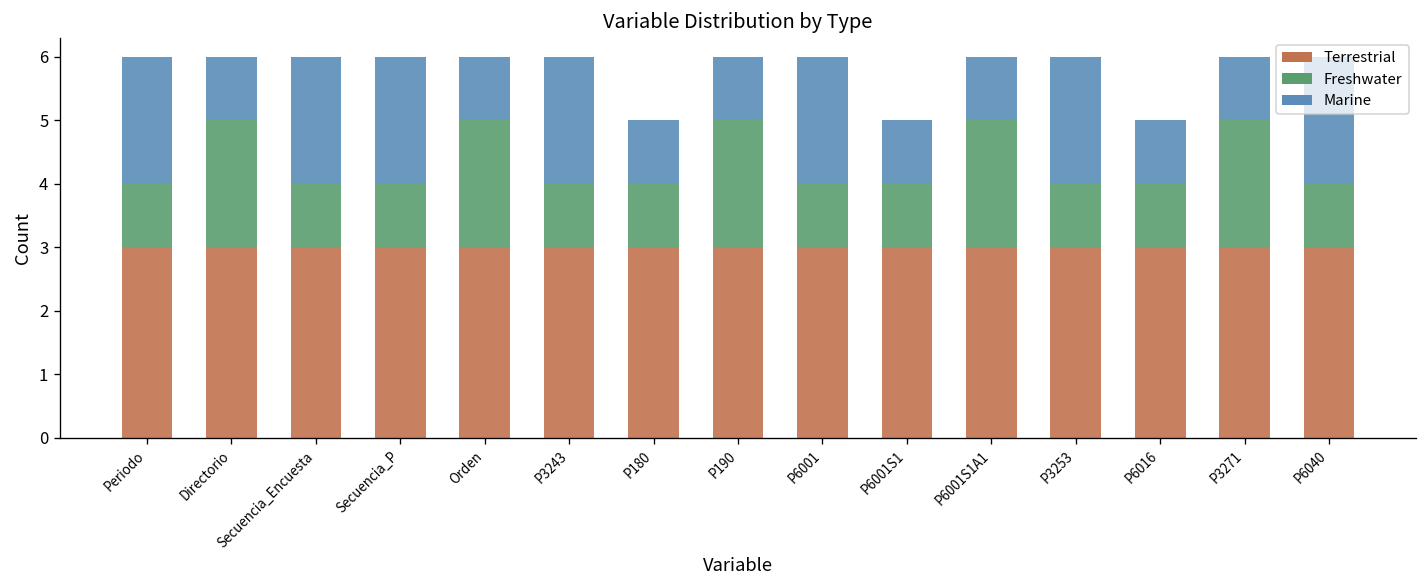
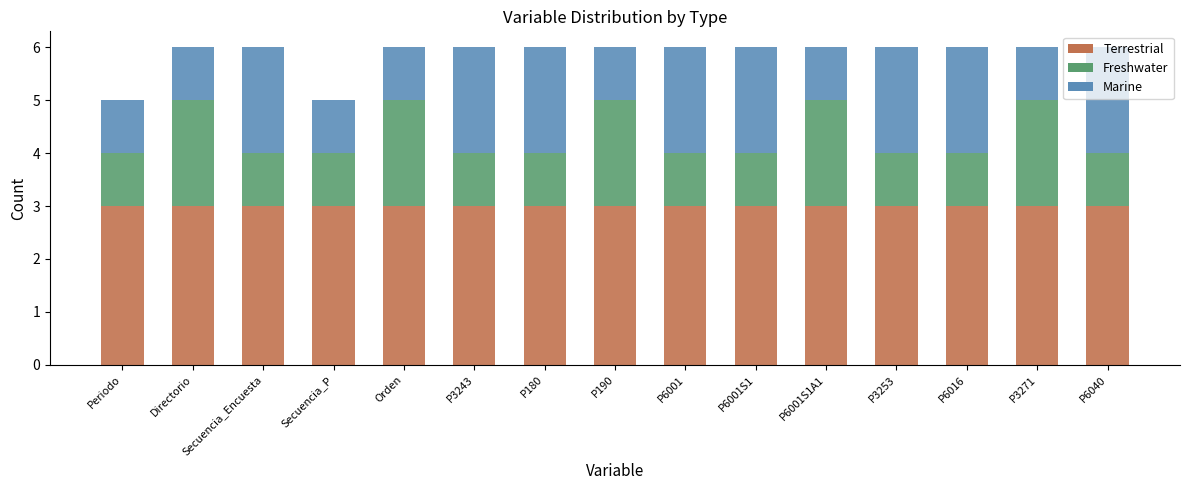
  {
    "Terrestrial": {
      "Periodo": 3,
      "Directorio": 3,
      "Secuencia_Encuesta": 3,
      "Secuencia_P": 3,
      "Orden": 3,
      "P3243": 3,
      "P180": 3,
      "P190": 3,
      "P6001": 3,
      "P6001S1": 3,
      "P6001S1A1": 3,
      "P3253": 3,
      "P6016": 3,
      "P3271": 3,
      "P6040": 3
    },
    "Freshwater": {
      "Periodo": 1,
      "Directorio": 2,
      "Secuencia_Encuesta": 1,
      "Secuencia_P": 1,
      "Orden": 2,
      "P3243": 1,
      "P180": 1,
      "P190": 2,
      "P6001": 1,
      "P6001S1": 1,
      "P6001S1A1": 2,
      "P3253": 1,
      "P6016": 1,
      "P3271": 2,
      "P6040": 1
    },
    "Marine": {
-     "Periodo": 2,
+     "Periodo": 1,
      "Directorio": 1,
      "Secuencia_Encuesta": 2,
-     "Secuencia_P": 2,
+     "Secuencia_P": 1,
      "Orden": 1,
      "P3243": 2,
-     "P180": 1,
+     "P180": 2,
      "P190": 1,
      "P6001": 2,
-     "P6001S1": 1,
+     "P6001S1": 2,
      "P6001S1A1": 1,
      "P3253": 2,
-     "P6016": 1,
+     "P6016": 2,
      "P3271": 1
    }
  }
